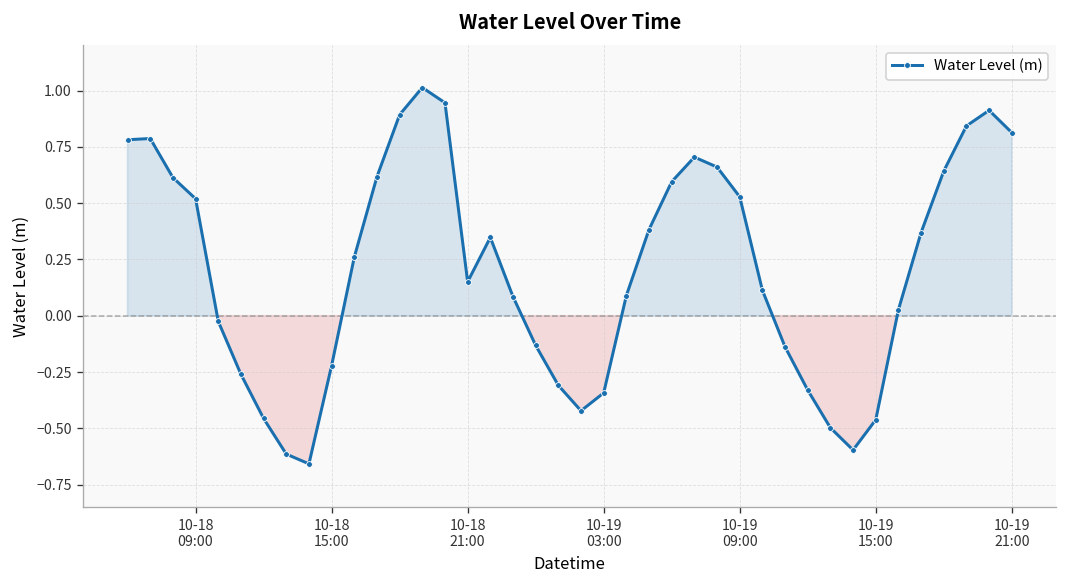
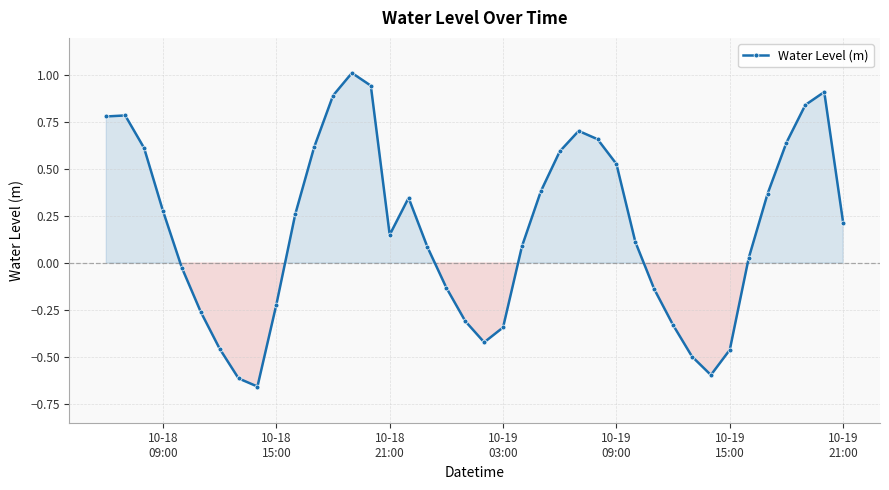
  {
-   "10-18 09:00": 0.52,
+   "10-18 09:00": 0.28,
    "10-18 15:00": -0.22,
    "10-18 21:00": 0.15,
    "10-19 03:00": -0.34,
    "10-19 09:00": 0.53,
    "10-19 15:00": -0.46,
-   "10-19 21:00": 0.81
+   "10-19 21:00": 0.22
  }
